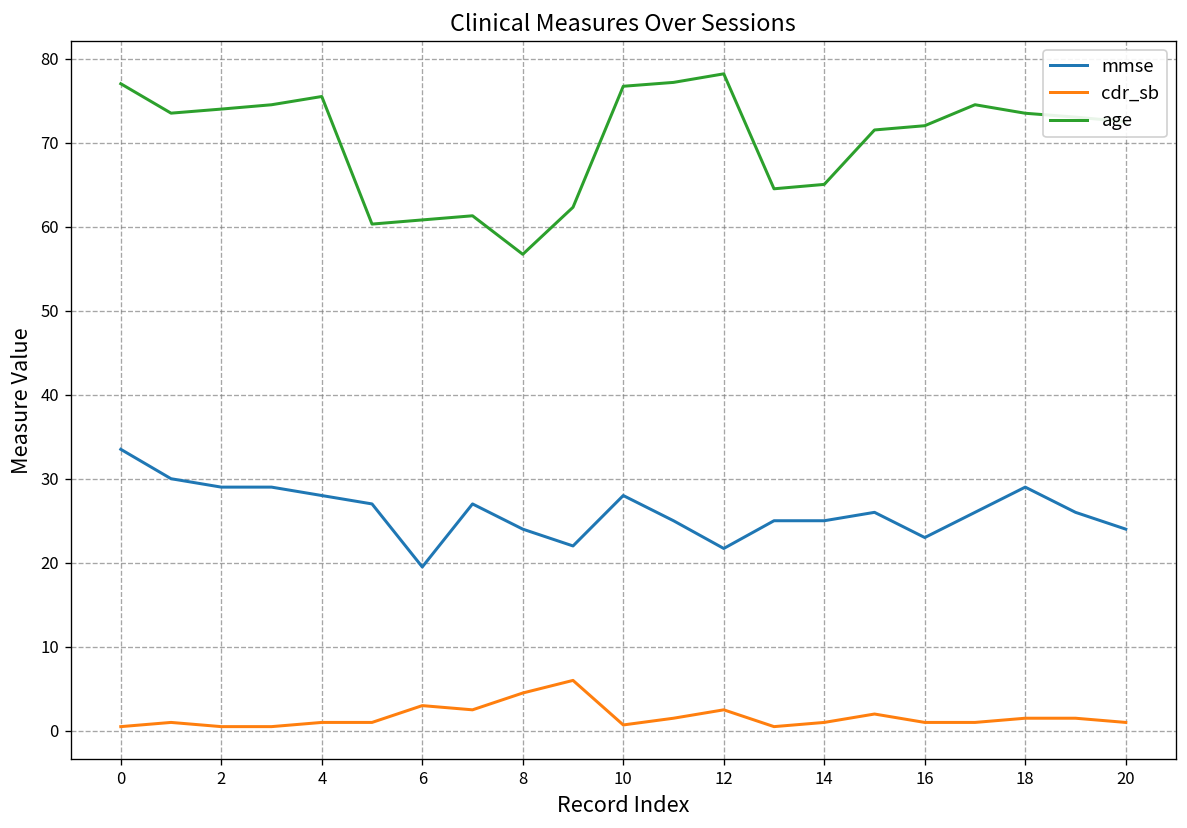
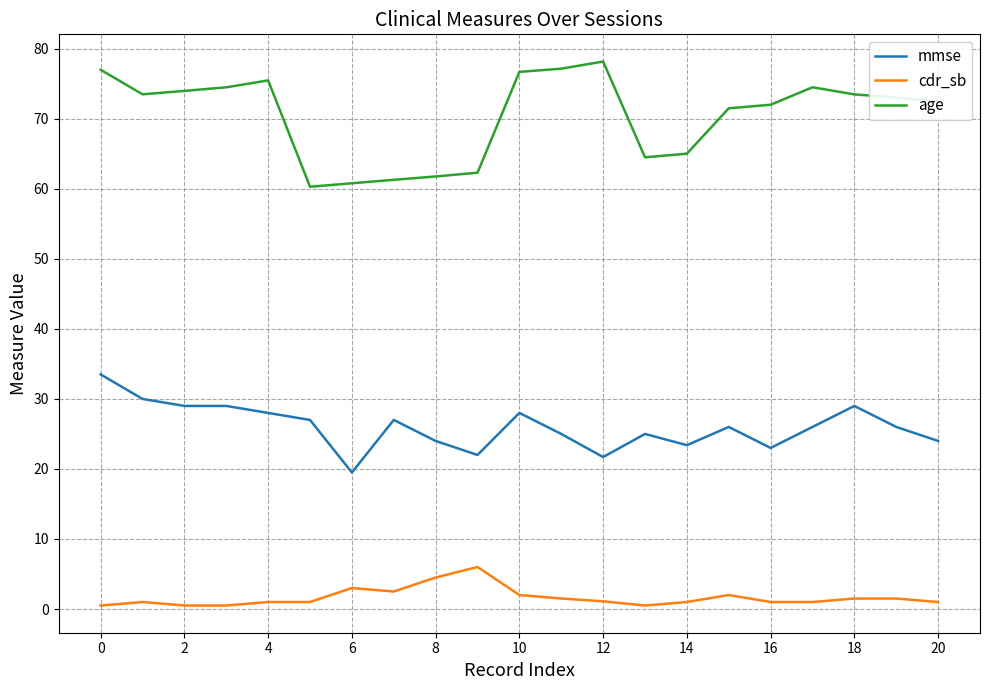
  {
    "mmse": {
      "0": 34,
      "2": 29,
      "4": 28,
      "6": 20,
      "8": 24,
      "10": 28,
      "12": 22,
-     "14": 25,
+     "14": 23,
      "16": 23,
      "18": 29,
      "20": 24
    },
    "cdr_sb": {
      "0": 1,
      "2": 1,
      "4": 1,
      "6": 3,
      "8": 5,
-     "10": 1,
-     "12": 3,
+     "10": 2,
+     "12": 1,
      "14": 1,
      "16": 1,
      "18": 2,
      "20": 1
    },
    "age": {
      "0": 77,
      "2": 74,
      "4": 75,
      "6": 61,
-     "8": 57,
+     "8": 62,
      "10": 77,
      "12": 78,
      "14": 65,
      "16": 72,
      "18": 73
    }
  }
